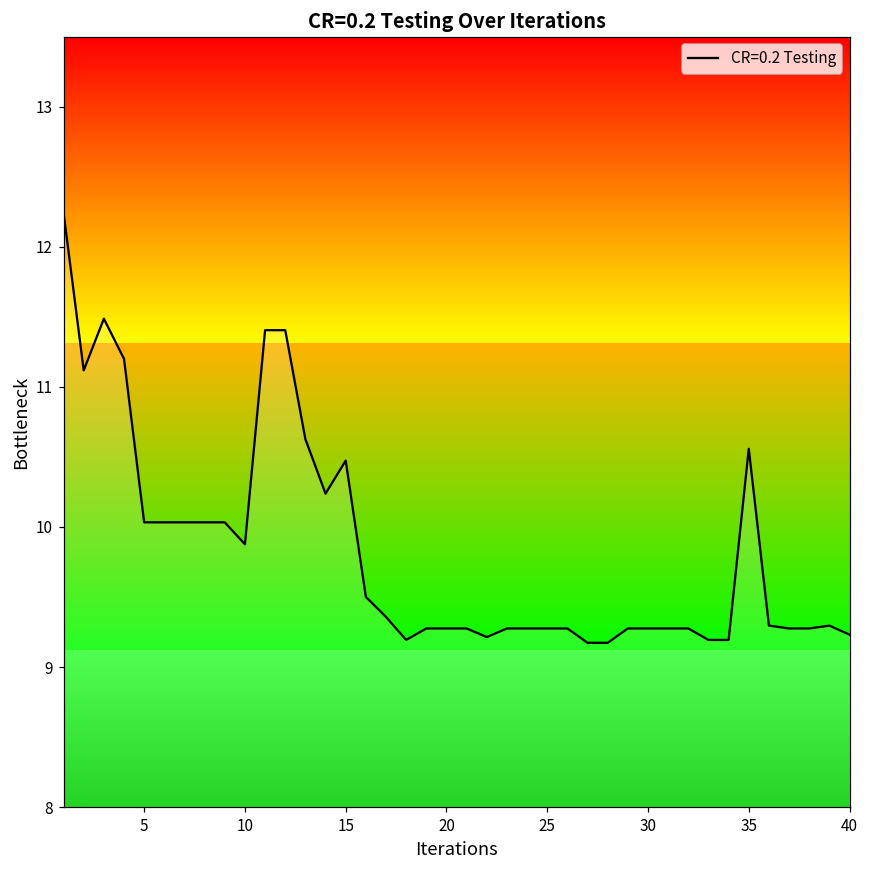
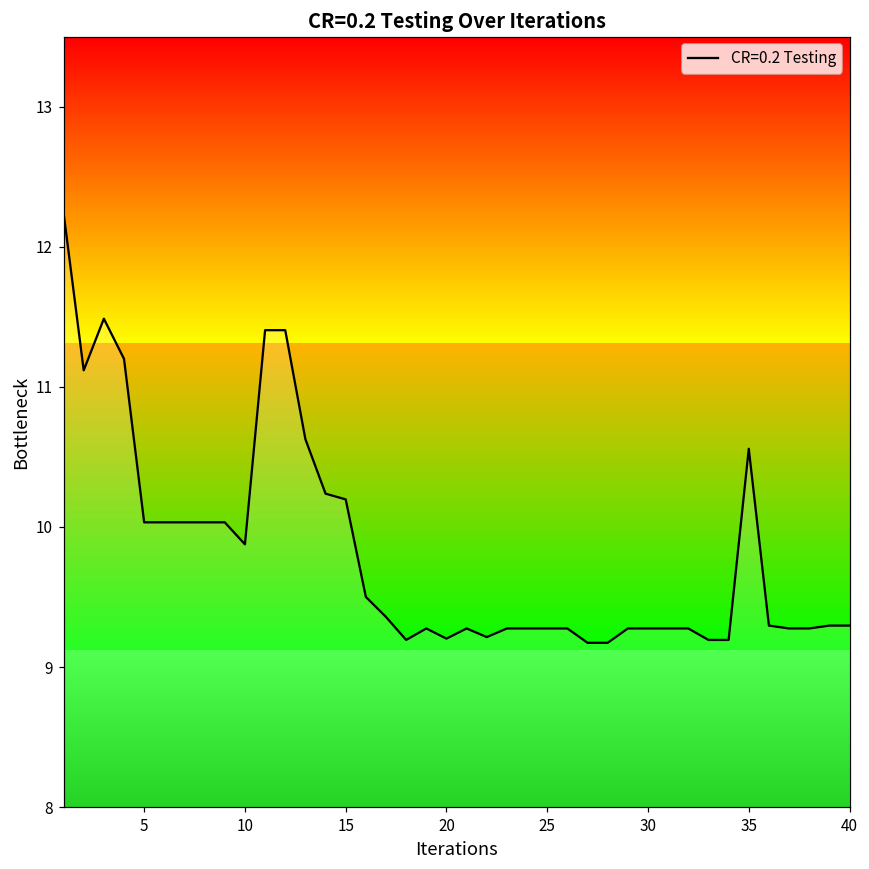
  {
    "5": 10.03,
    "10": 9.88,
-   "15": 10.47,
-   "20": 9.28,
+   "15": 10.20,
+   "20": 9.20,
    "25": 9.28,
    "30": 9.28,
    "35": 10.56,
-   "40": 9.23
+   "40": 9.30
  }
